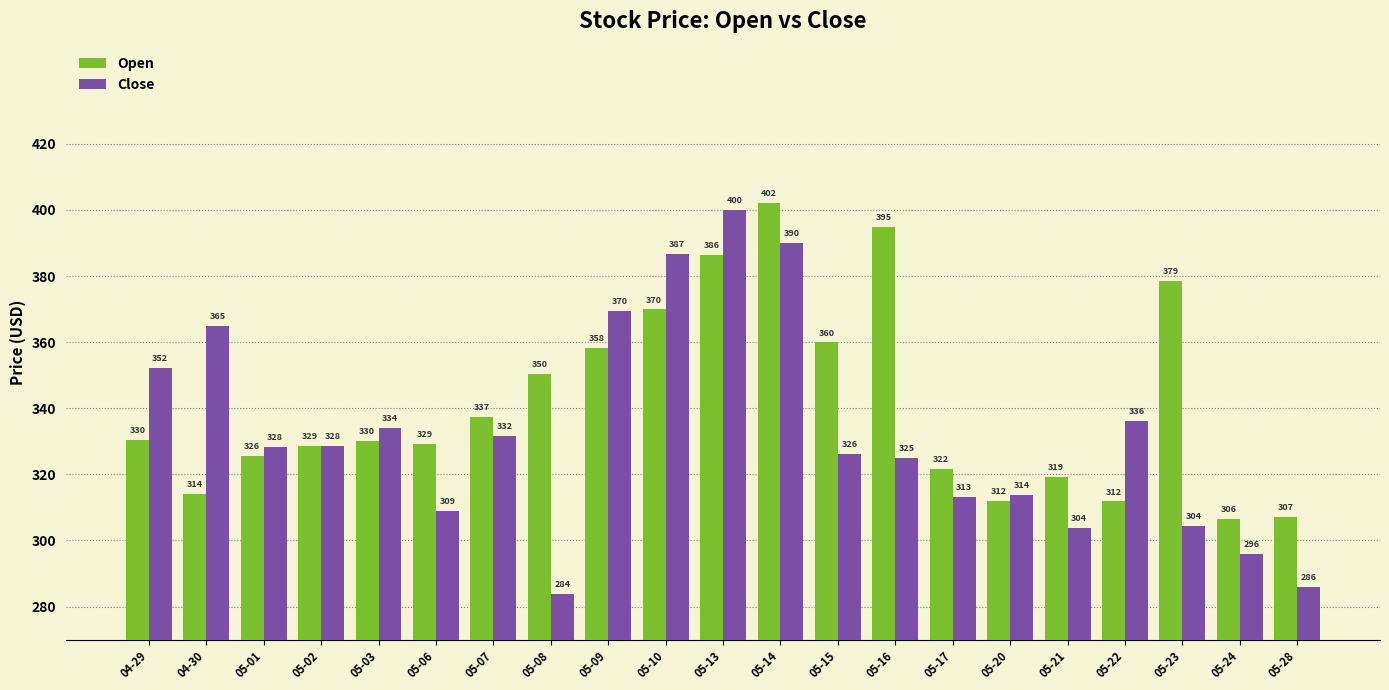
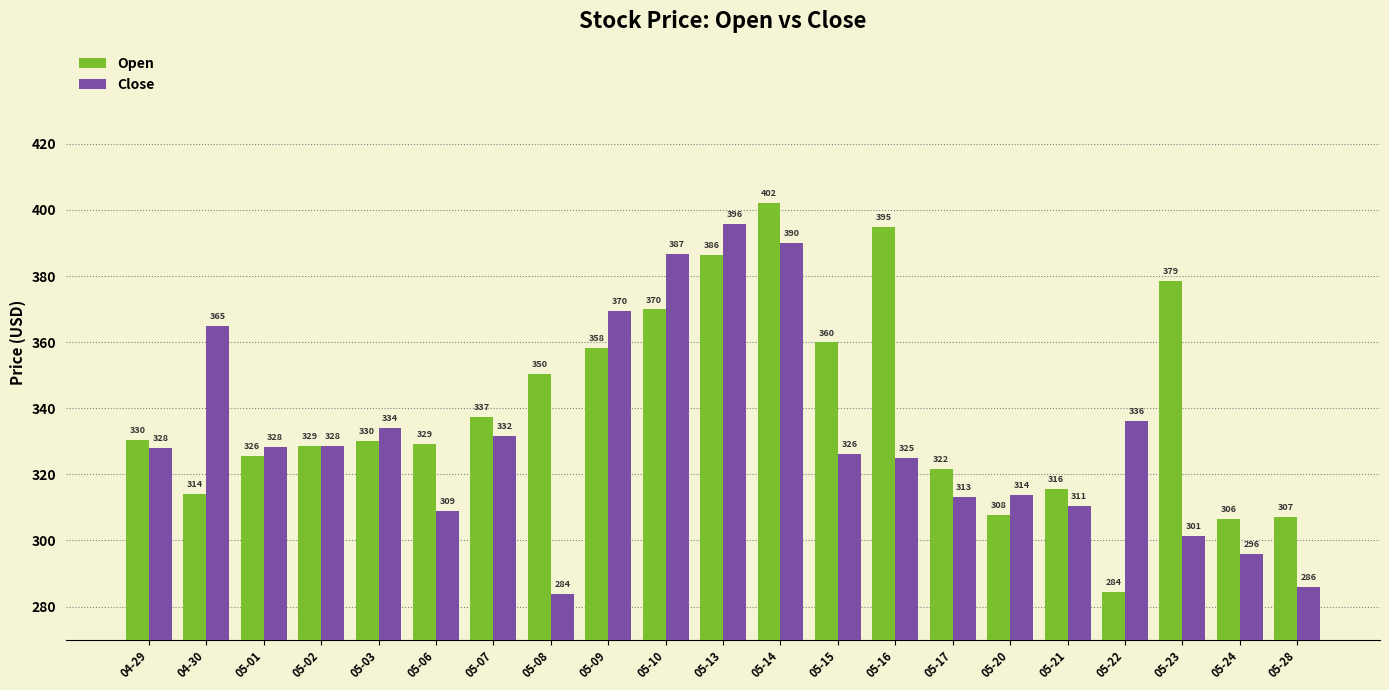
  {
    "Open": {
      "04-29": 330,
      "04-30": 314,
      "05-01": 326,
      "05-02": 329,
      "05-03": 330,
      "05-06": 329,
      "05-07": 337,
      "05-08": 350,
      "05-09": 358,
      "05-10": 370,
      "05-13": 386,
      "05-14": 402,
      "05-15": 360,
      "05-16": 395,
      "05-17": 322,
-     "05-20": 312,
-     "05-21": 319,
-     "05-22": 312,
+     "05-20": 308,
+     "05-21": 316,
+     "05-22": 284,
      "05-23": 379,
      "05-24": 306,
      "05-28": 307
    },
    "Close": {
-     "04-29": 352,
+     "04-29": 328,
      "04-30": 365,
      "05-01": 328,
      "05-02": 328,
      "05-03": 334,
      "05-06": 309,
      "05-07": 332,
      "05-08": 284,
      "05-09": 370,
      "05-10": 387,
-     "05-13": 400,
+     "05-13": 396,
      "05-14": 390,
      "05-15": 326,
      "05-16": 325,
      "05-17": 313,
      "05-20": 314,
-     "05-21": 304,
+     "05-21": 311,
      "05-22": 336,
-     "05-23": 304,
+     "05-23": 301,
      "05-24": 296,
      "05-28": 286
    }
  }
